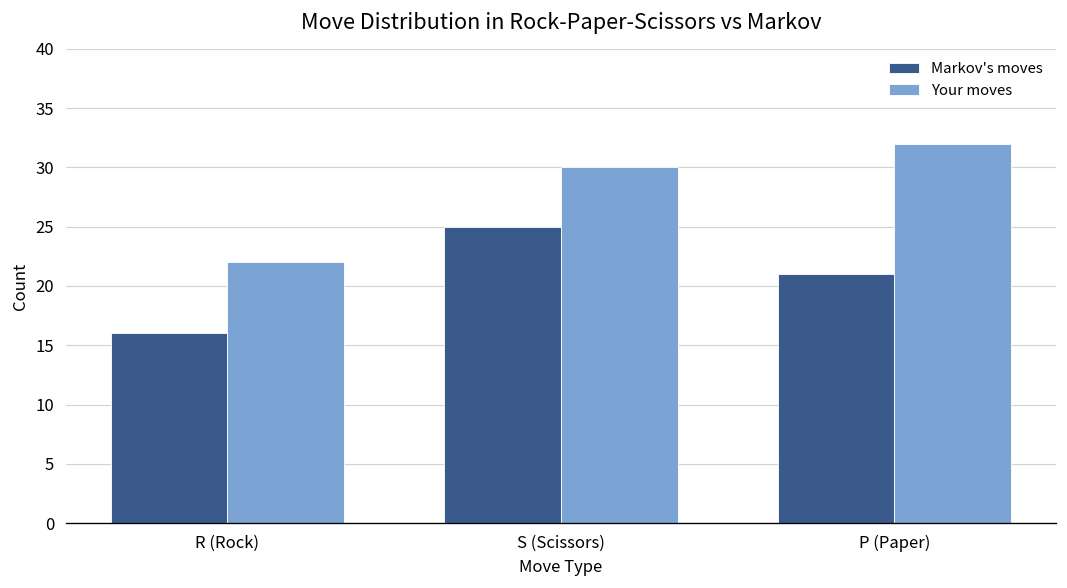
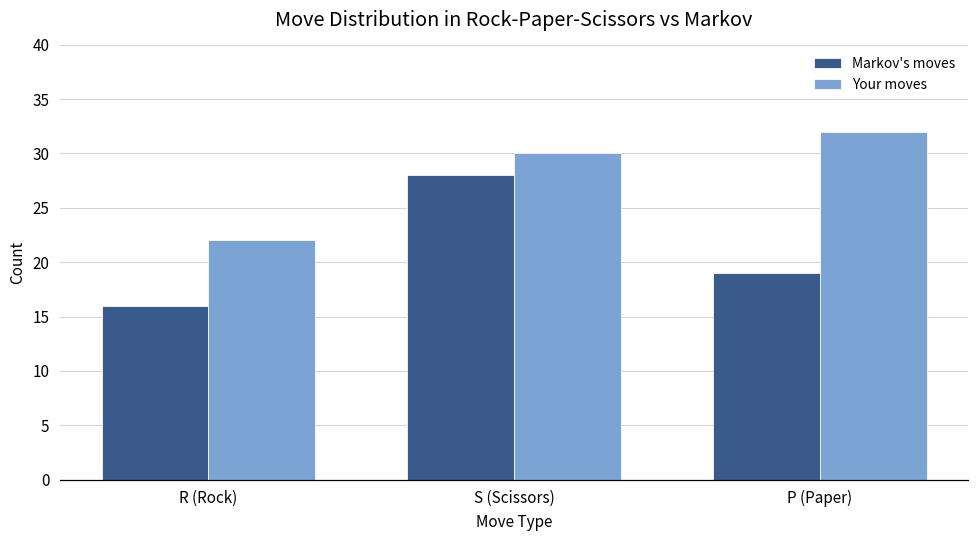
  {
    "Markov's moves": {
      "R (Rock)": 16,
-     "S (Scissors)": 25,
-     "P (Paper)": 21
+     "S (Scissors)": 28,
+     "P (Paper)": 19
    },
    "Your moves": {
      "R (Rock)": 22,
      "S (Scissors)": 30,
      "P (Paper)": 32
    }
  }
